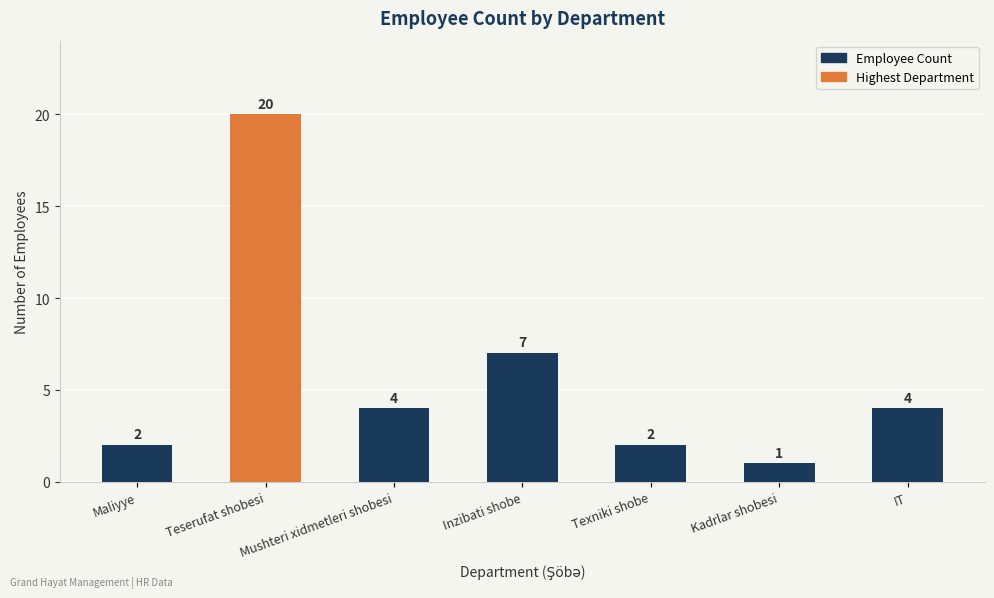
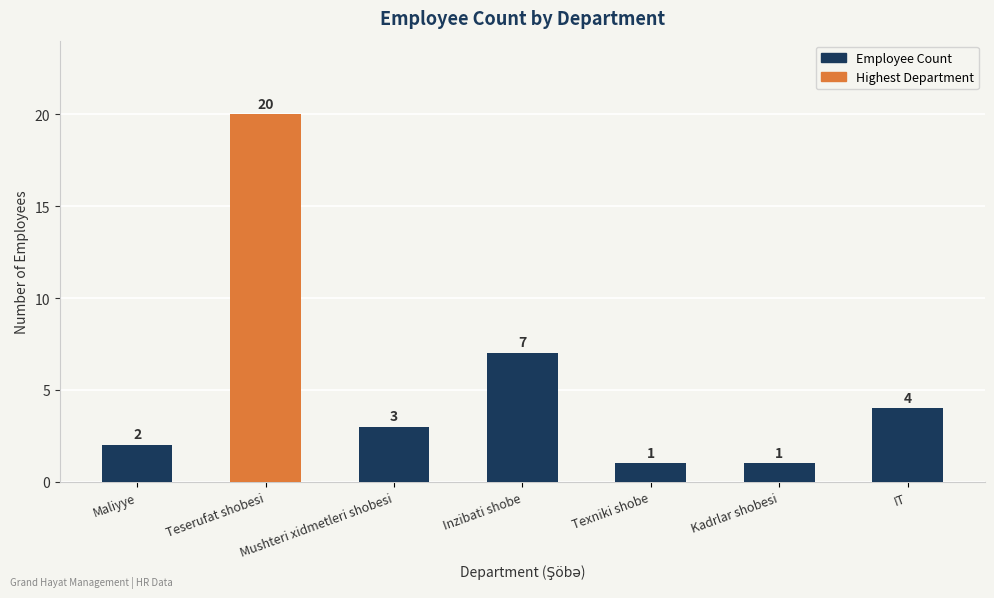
  {
    "Maliyye": 2,
    "Teserufat shobesi": 20,
-   "Mushteri xidmetleri shobesi": 4,
+   "Mushteri xidmetleri shobesi": 3,
    "Inzibati shobe": 7,
-   "Texniki shobe": 2,
+   "Texniki shobe": 1,
    "Kadrlar shobesi": 1,
    "IT": 4
  }
